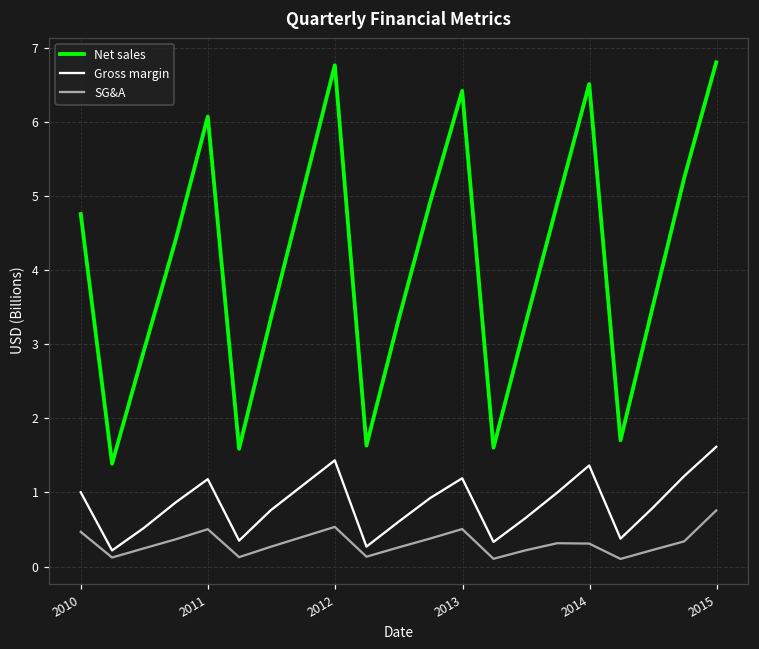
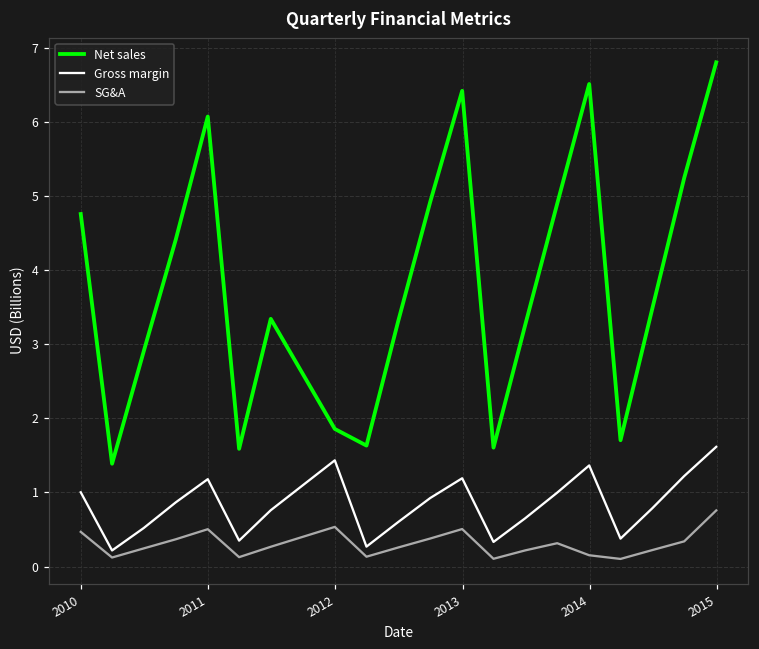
  {
    "Net sales": {
      "2010": 4.8,
      "2011": 6.1,
-     "2012": 6.8,
+     "2012": 1.9,
      "2013": 6.4,
      "2014": 6.5,
      "2015": 6.8
    },
    "Gross margin": {
      "2010": 1.0,
      "2011": 1.2,
      "2012": 1.4,
      "2013": 1.2,
      "2014": 1.4,
      "2015": 1.6
    },
    "SG&A": {
      "2010": 0.5,
      "2011": 0.5,
      "2012": 0.5,
      "2013": 0.5,
-     "2014": 0.3,
+     "2014": 0.2,
      "2015": 0.8
    }
  }
